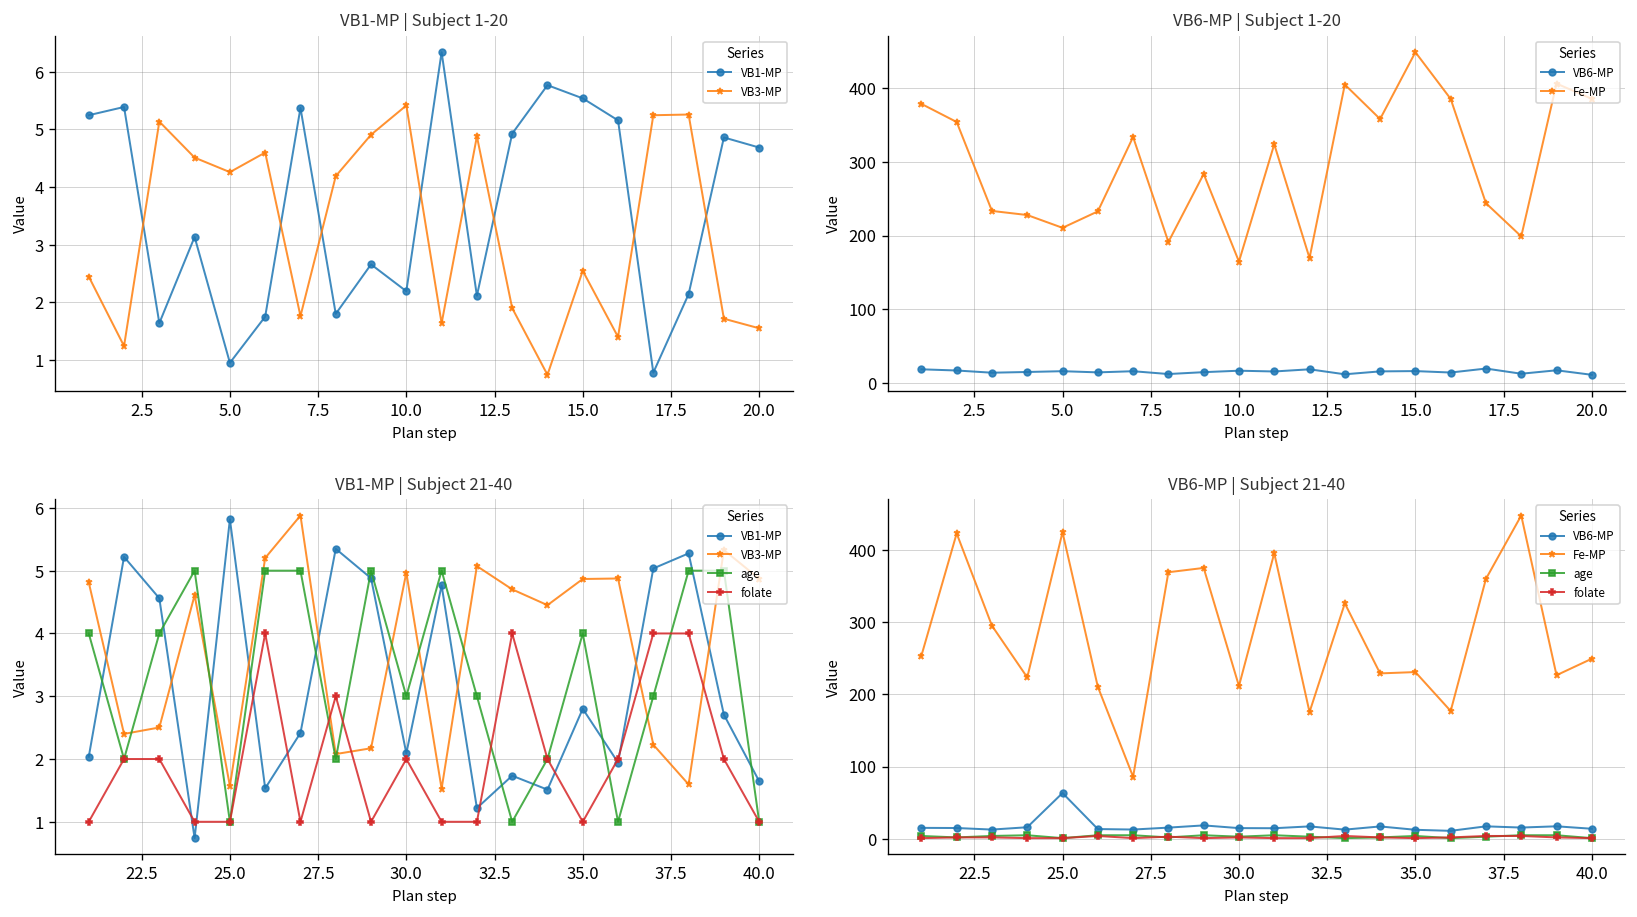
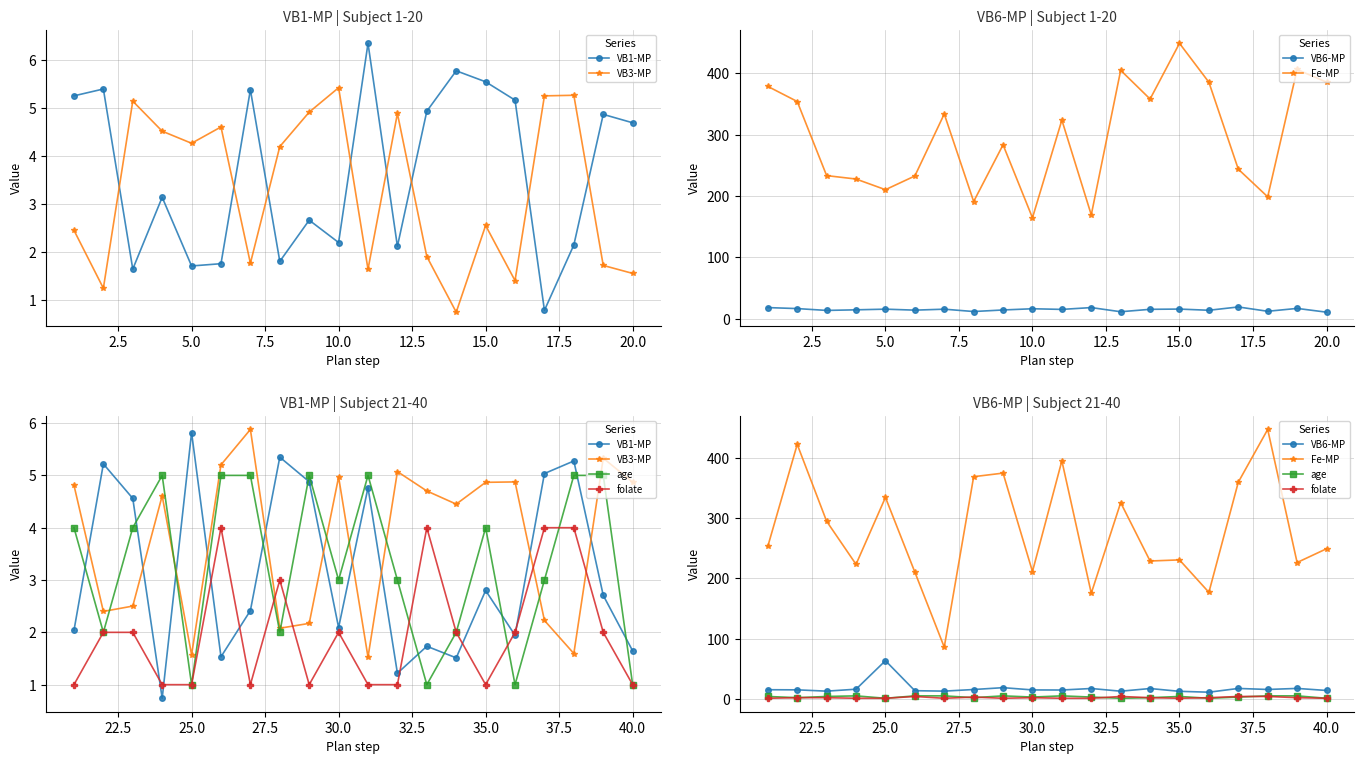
  {
    "VB1-MP | Subject 1-20": {
      "VB1-MP": {
-       "5.0": 1.0,
+       "5.0": 1.7,
        "10.0": 2.2,
        "15.0": 5.5,
        "20.0": 4.7
      },
      "VB3-MP": {
        "5.0": 4.3,
        "10.0": 5.4,
        "15.0": 2.5,
        "20.0": 1.6
      }
    },
    "VB6-MP | Subject 1-20": {
      "VB6-MP": {
        "5.0": 20,
        "10.0": 20,
        "15.0": 20,
        "20.0": 10
      },
      "Fe-MP": {
        "5.0": 210,
        "10.0": 160,
        "15.0": 450
      }
    },
    "VB1-MP | Subject 21-40": {
      "VB1-MP": {
        "25.0": 5.8,
        "30.0": 2.1,
        "35.0": 2.8,
        "40.0": 1.6
      },
      "VB3-MP": {
        "25.0": 1.6,
        "30.0": 5.0,
        "35.0": 4.9
      },
      "age": {
        "30.0": 3.0,
        "35.0": 4.0
      },
      "folate": {
        "30.0": 2.0,
        "35.0": 1.0
      }
    },
    "VB6-MP | Subject 21-40": {
      "VB6-MP": {
        "25.0": 60,
        "30.0": 10,
        "35.0": 10,
        "40.0": 10
      },
      "Fe-MP": {
-       "25.0": 420,
+       "25.0": 330,
        "30.0": 210,
        "35.0": 230,
        "40.0": 250
      }
    }
  }
